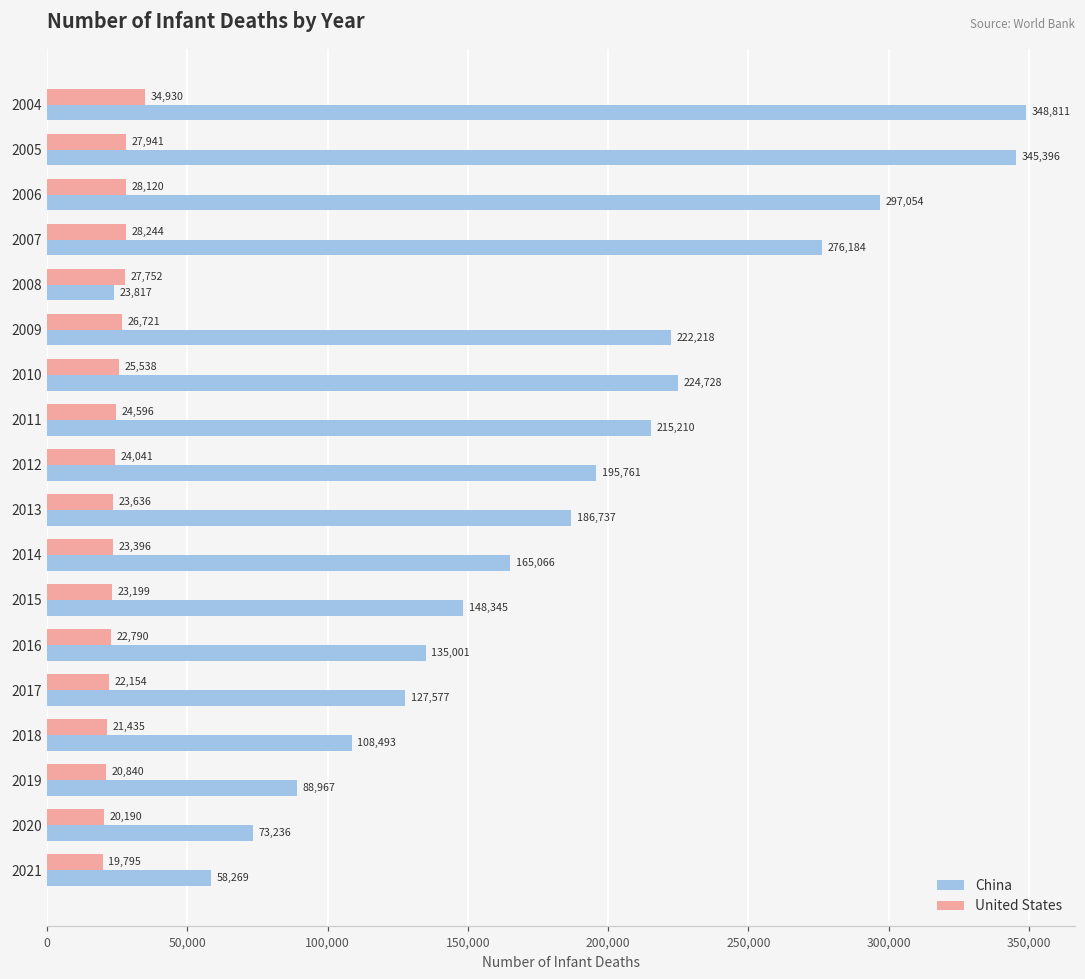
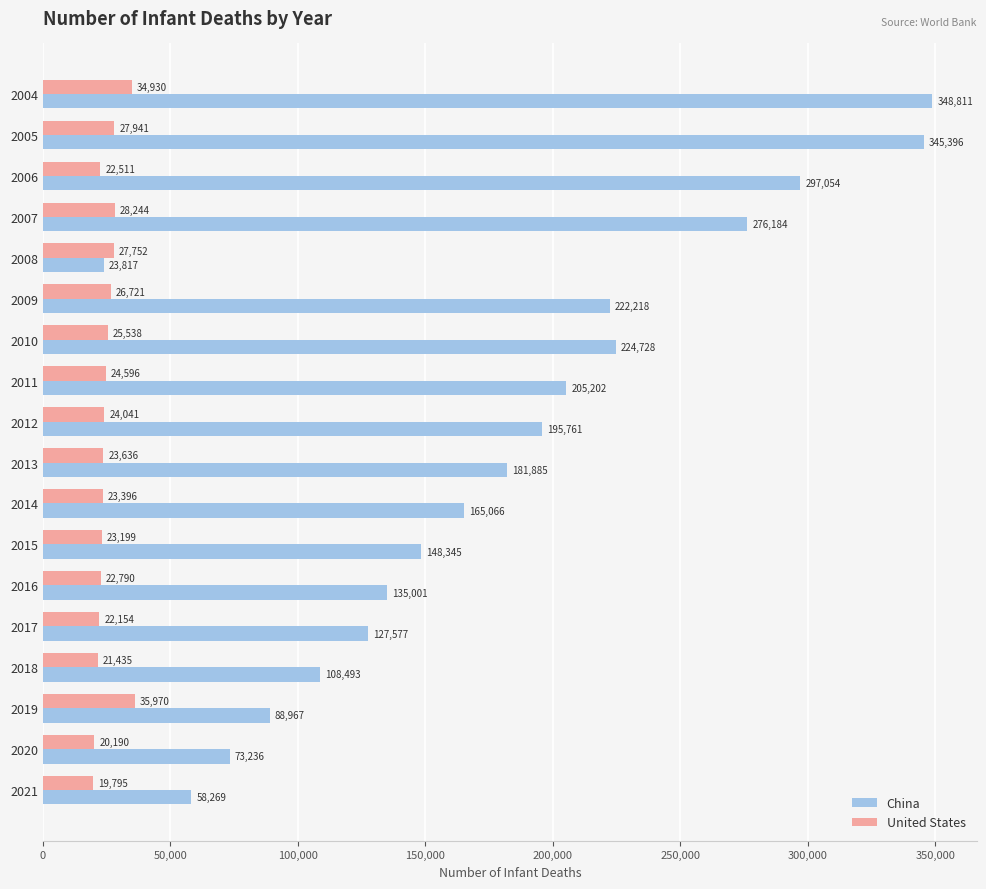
  {
    "China": {
      "2004": "348,811",
      "2005": "345,396",
      "2006": "297,054",
      "2007": "276,184",
      "2008": "23,817",
      "2009": "222,218",
      "2010": "224,728",
-     "2011": "215,210",
+     "2011": "205,202",
      "2012": "195,761",
-     "2013": "186,737",
+     "2013": "181,885",
      "2014": "165,066",
      "2015": "148,345",
      "2016": "135,001",
      "2017": "127,577",
      "2018": "108,493",
      "2019": "88,967",
      "2020": "73,236",
      "2021": "58,269"
    },
    "United States": {
      "2004": "34,930",
      "2005": "27,941",
-     "2006": "28,120",
+     "2006": "22,511",
      "2007": "28,244",
      "2008": "27,752",
      "2009": "26,721",
      "2010": "25,538",
      "2011": "24,596",
      "2012": "24,041",
      "2013": "23,636",
      "2014": "23,396",
      "2015": "23,199",
      "2016": "22,790",
      "2017": "22,154",
      "2018": "21,435",
-     "2019": "20,840",
+     "2019": "35,970",
      "2020": "20,190",
      "2021": "19,795"
    }
  }
